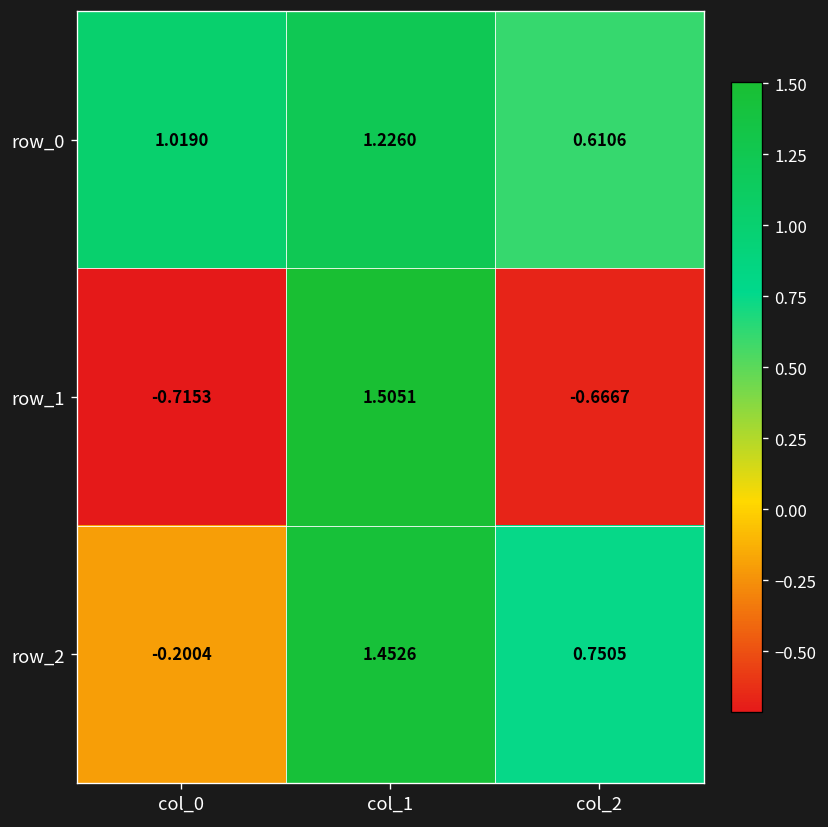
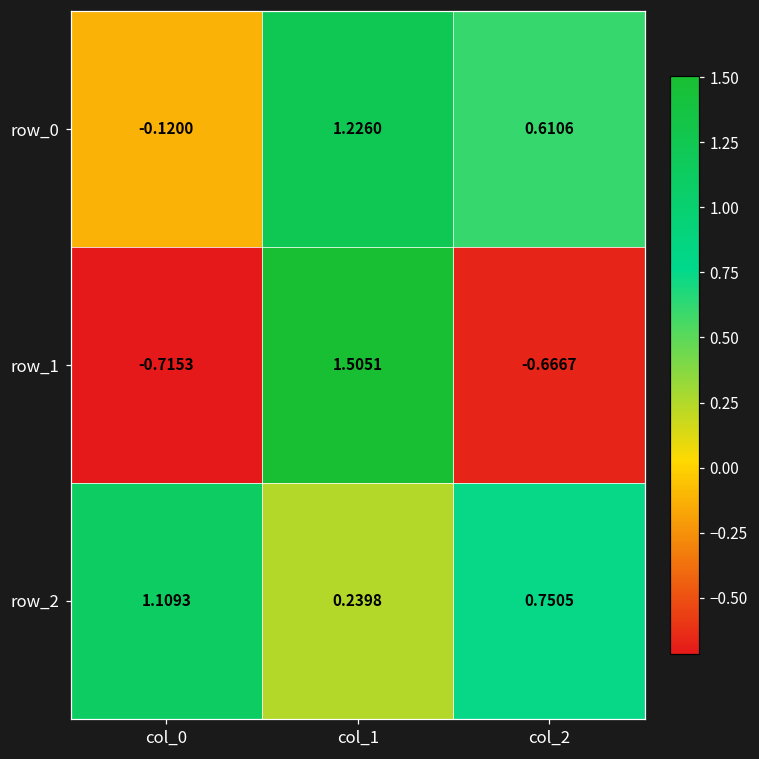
  {
    "row_0": {
-     "col_0": 1.0190,
+     "col_0": -0.1200,
      "col_1": 1.2260,
      "col_2": 0.6106
    },
    "row_1": {
      "col_0": -0.7153,
      "col_1": 1.5051,
      "col_2": -0.6667
    },
    "row_2": {
-     "col_0": -0.2004,
-     "col_1": 1.4526,
+     "col_0": 1.1093,
+     "col_1": 0.2398,
      "col_2": 0.7505
    }
  }
